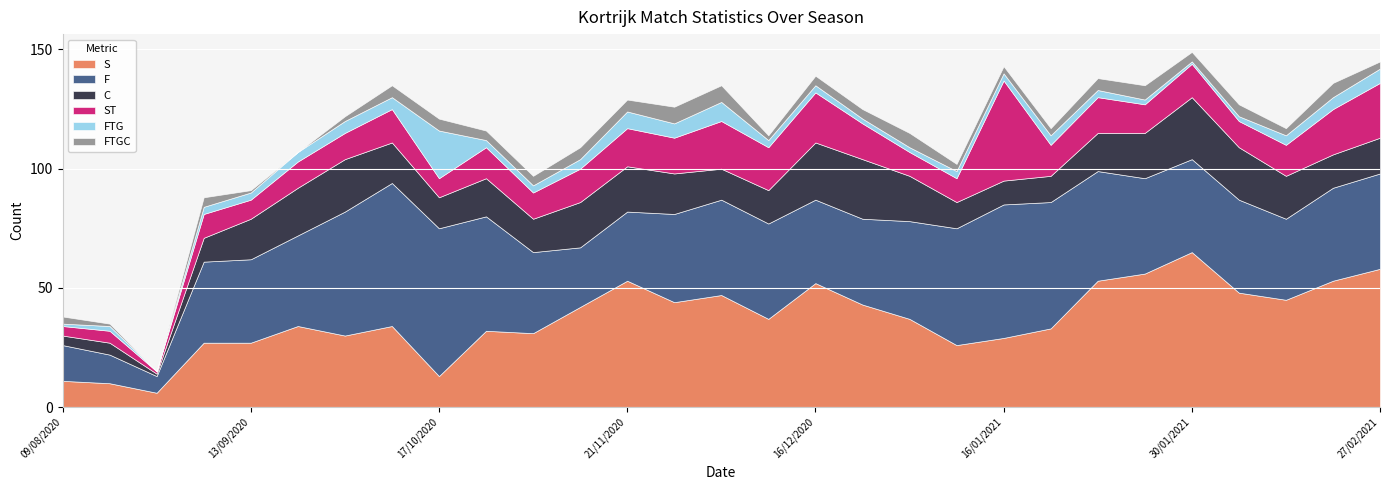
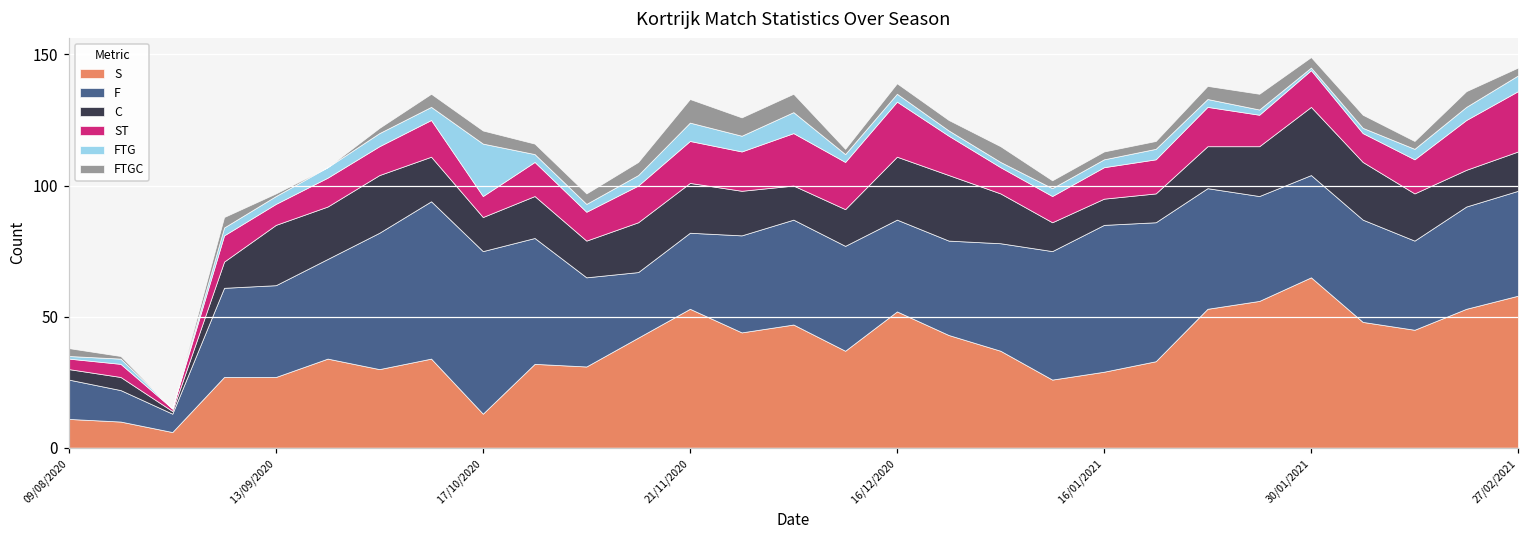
  {
    "S": {
      "09/08/2020": 11,
      "13/09/2020": 27,
      "17/10/2020": 13,
      "21/11/2020": 53,
      "16/12/2020": 52,
      "16/01/2021": 29,
      "30/01/2021": 65,
      "27/02/2021": 58
    },
    "F": {
      "09/08/2020": 15,
      "13/09/2020": 35,
      "17/10/2020": 62,
      "21/11/2020": 29,
      "16/12/2020": 35,
      "16/01/2021": 56,
      "30/01/2021": 39,
      "27/02/2021": 40
    },
    "C": {
      "09/08/2020": 4,
-     "13/09/2020": 17,
+     "13/09/2020": 23,
      "17/10/2020": 13,
      "21/11/2020": 19,
      "16/12/2020": 24,
      "16/01/2021": 10,
      "30/01/2021": 26,
      "27/02/2021": 15
    },
    "ST": {
      "13/09/2020": 8,
      "17/10/2020": 8,
      "21/11/2020": 16,
      "16/12/2020": 21,
-     "16/01/2021": 42,
+     "16/01/2021": 12,
      "27/02/2021": 23
    },
    "FTG": {
      "17/10/2020": 20,
      "21/11/2020": 7,
      "16/12/2020": 3,
      "16/01/2021": 3,
      "27/02/2021": 6
    },
    "FTGC": {
      "09/08/2020": 3,
      "17/10/2020": 5,
-     "21/11/2020": 5,
+     "21/11/2020": 9,
      "16/12/2020": 4,
      "16/01/2021": 3,
      "30/01/2021": 4,
      "27/02/2021": 3
    }
  }
